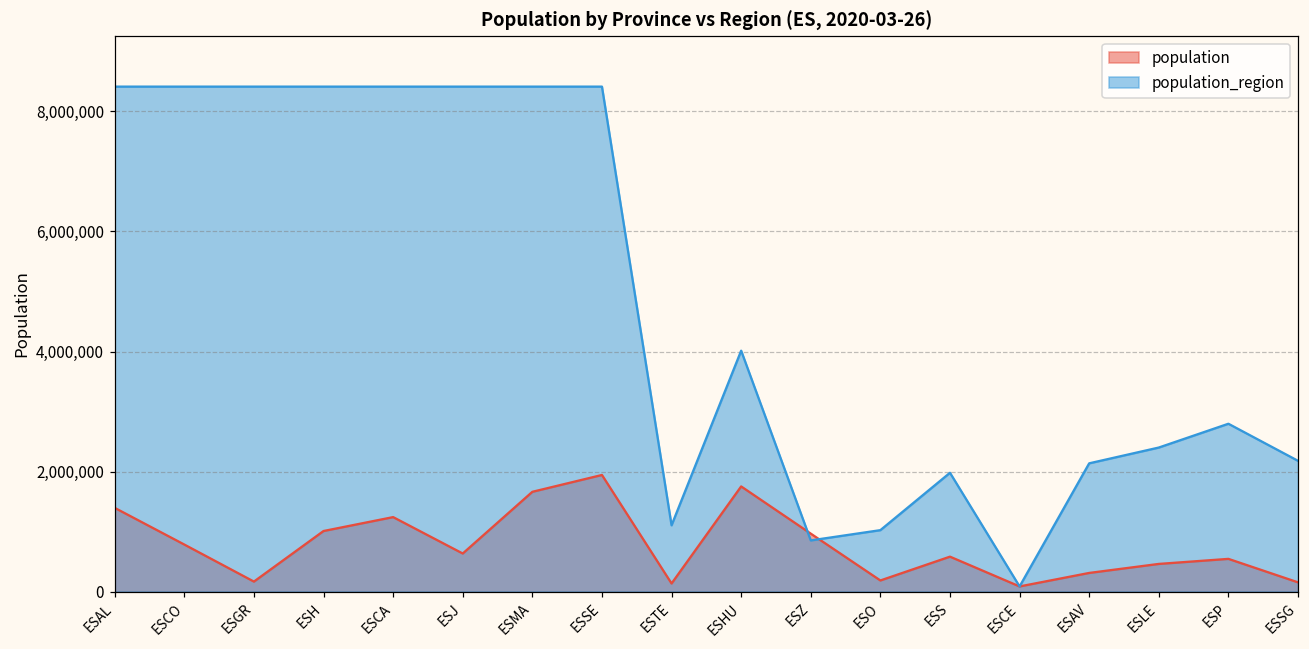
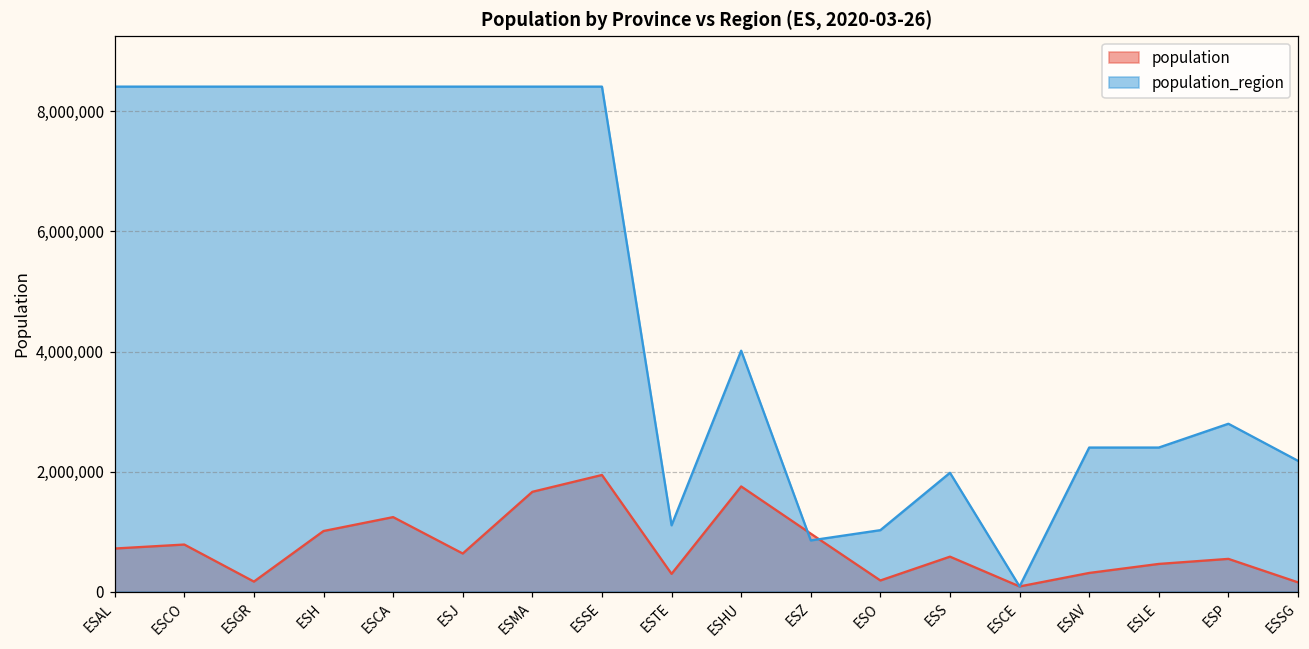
  {
    "population": {
-     "ESAL": "1,400,000",
+     "ESAL": "700,000",
      "ESCO": "800,000",
      "ESGR": "200,000",
      "ESH": "1,000,000",
      "ESCA": "1,200,000",
      "ESJ": "600,000",
      "ESMA": "1,700,000",
      "ESSE": "1,900,000",
-     "ESTE": "100,000",
+     "ESTE": "300,000",
      "ESHU": "1,800,000",
      "ESZ": "1,000,000",
      "ESO": "200,000",
      "ESS": "600,000",
      "ESAV": "300,000",
      "ESLE": "500,000",
      "ESP": "500,000",
      "ESSG": "200,000"
    },
    "population_region": {
      "ESAL": "8,400,000",
      "ESCO": "8,400,000",
      "ESGR": "8,400,000",
      "ESH": "8,400,000",
      "ESCA": "8,400,000",
      "ESJ": "8,400,000",
      "ESMA": "8,400,000",
      "ESSE": "8,400,000",
      "ESTE": "1,100,000",
      "ESHU": "4,000,000",
      "ESZ": "900,000",
      "ESO": "1,000,000",
      "ESS": "2,000,000",
-     "ESAV": "2,100,000",
+     "ESAV": "2,400,000",
      "ESLE": "2,400,000",
      "ESP": "2,800,000",
      "ESSG": "2,200,000"
    }
  }
